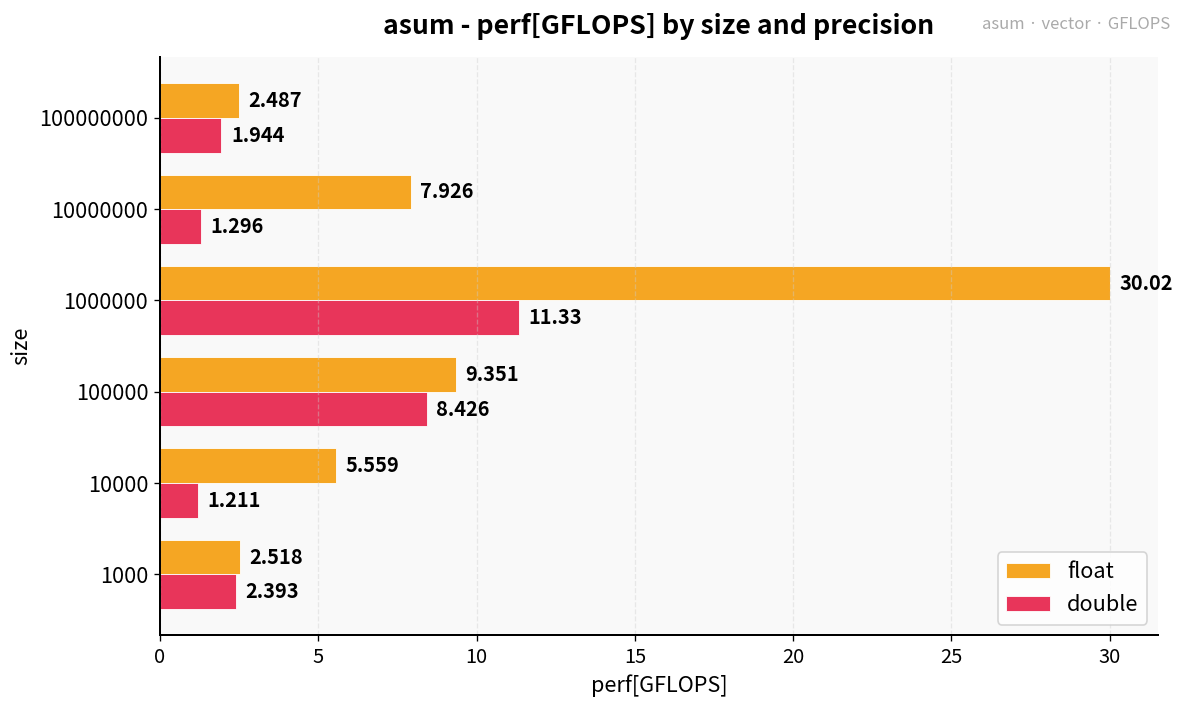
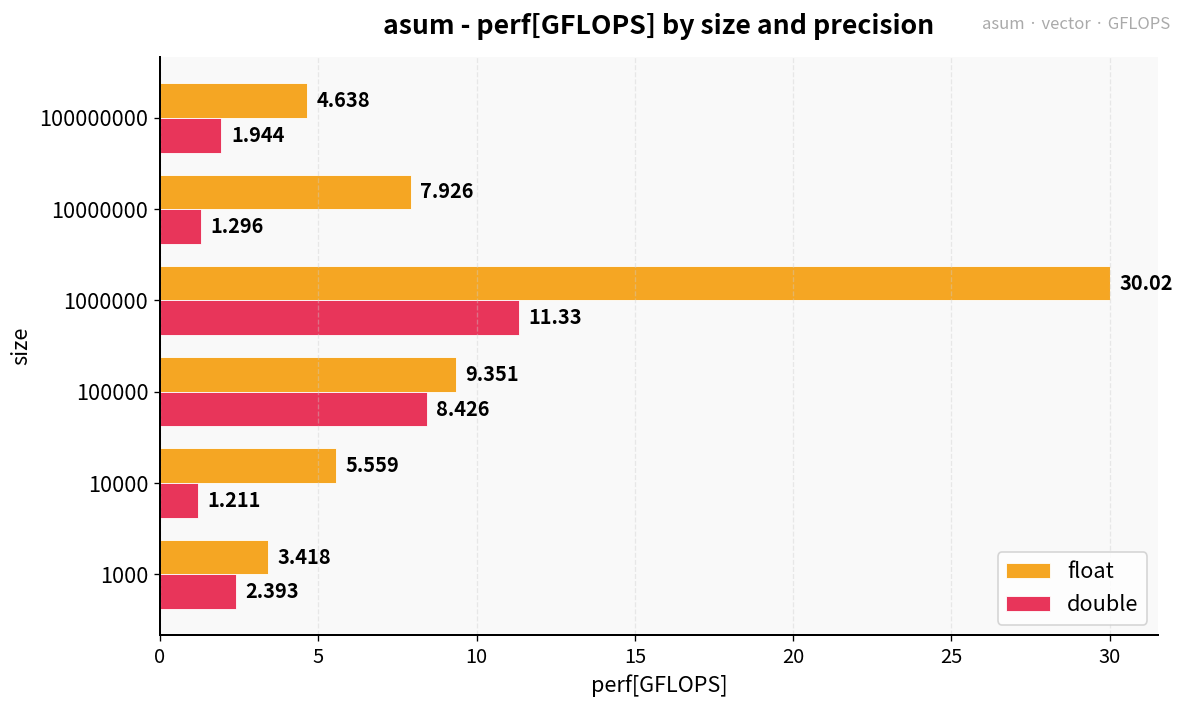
  {
    "float": {
-     "100000000": 2.487,
+     "100000000": 4.638,
      "10000000": 7.926,
      "1000000": 30.02,
      "100000": 9.351,
      "10000": 5.559,
-     "1000": 2.518
+     "1000": 3.418
    },
    "double": {
      "100000000": 1.944,
      "10000000": 1.296,
      "1000000": 11.33,
      "100000": 8.426,
      "10000": 1.211,
      "1000": 2.393
    }
  }
